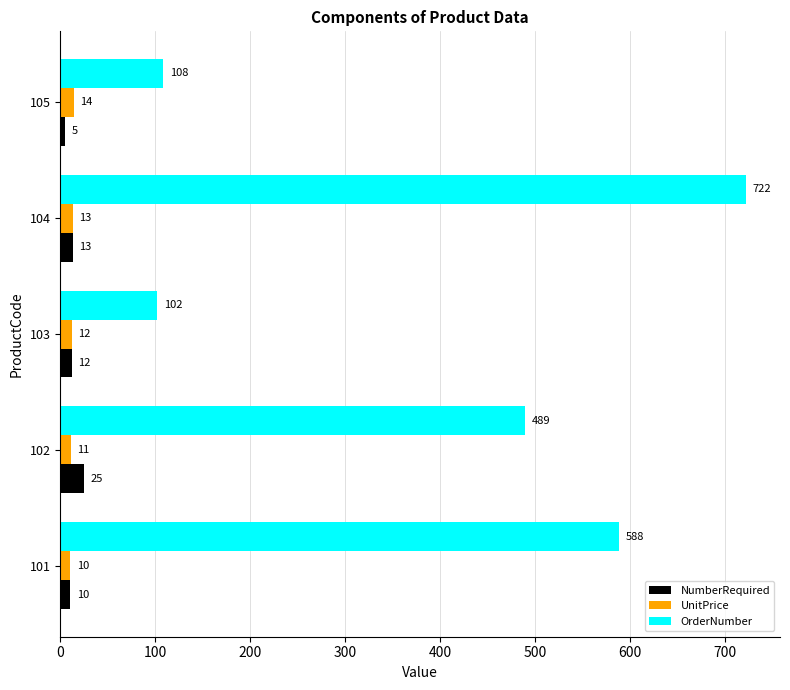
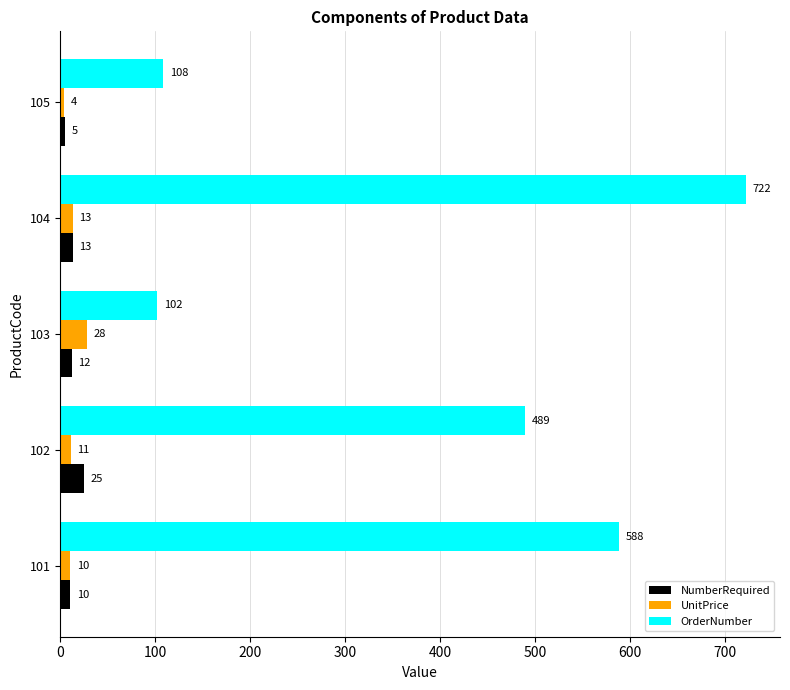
  {
    "NumberRequired": {
      "105": 5,
      "104": 13,
      "103": 12,
      "102": 25,
      "101": 10
    },
    "UnitPrice": {
-     "105": 14,
+     "105": 4,
      "104": 13,
-     "103": 12,
+     "103": 28,
      "102": 11,
      "101": 10
    },
    "OrderNumber": {
      "105": 108,
      "104": 722,
      "103": 102,
      "102": 489,
      "101": 588
    }
  }
